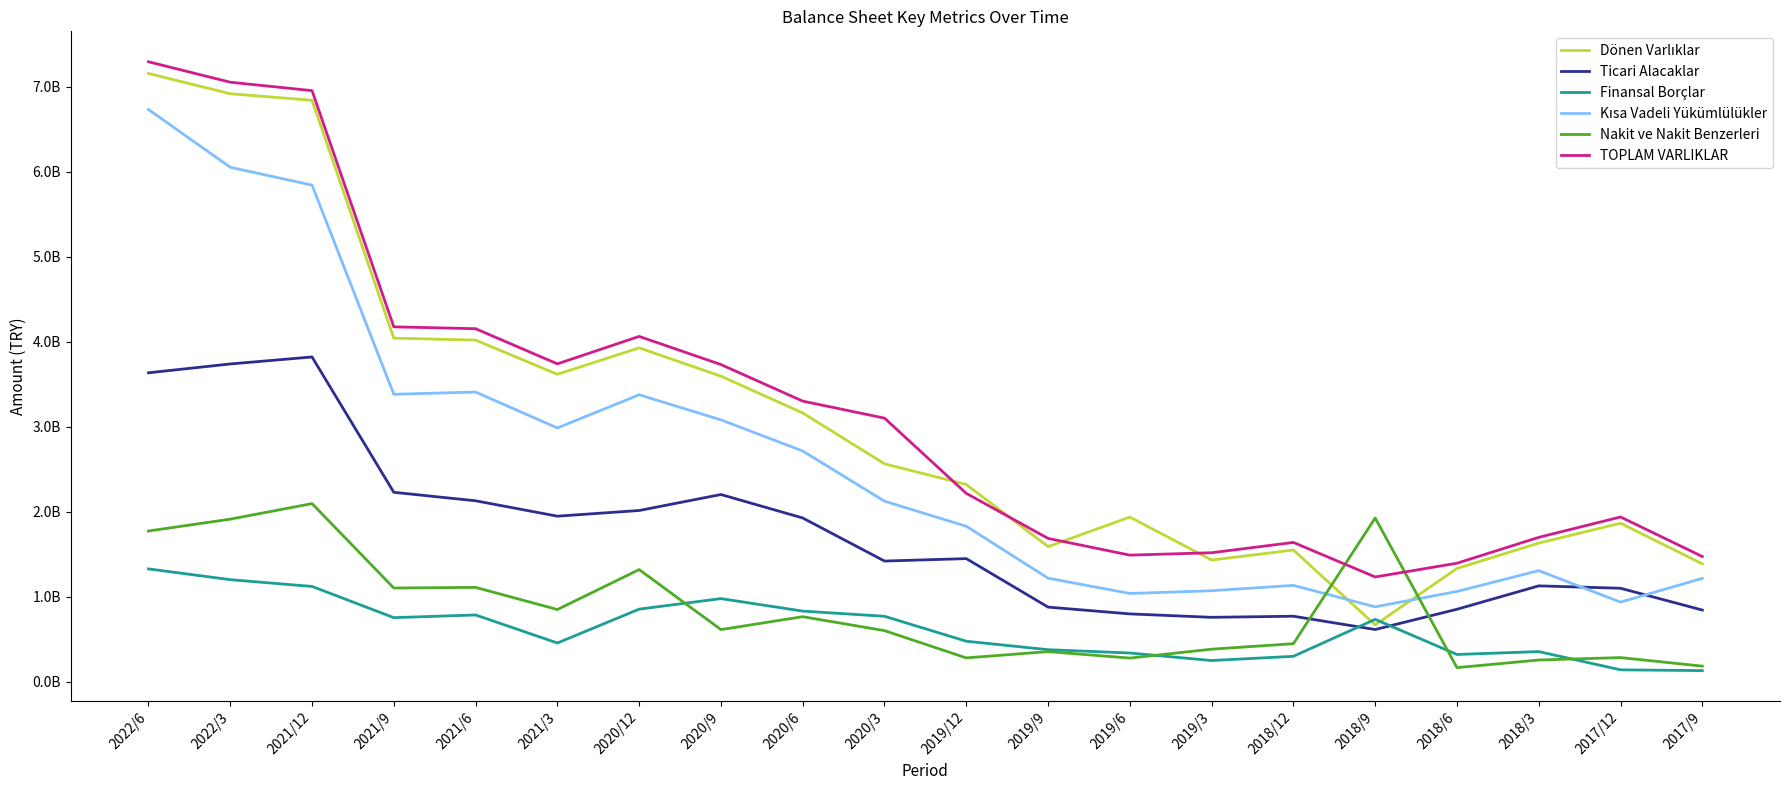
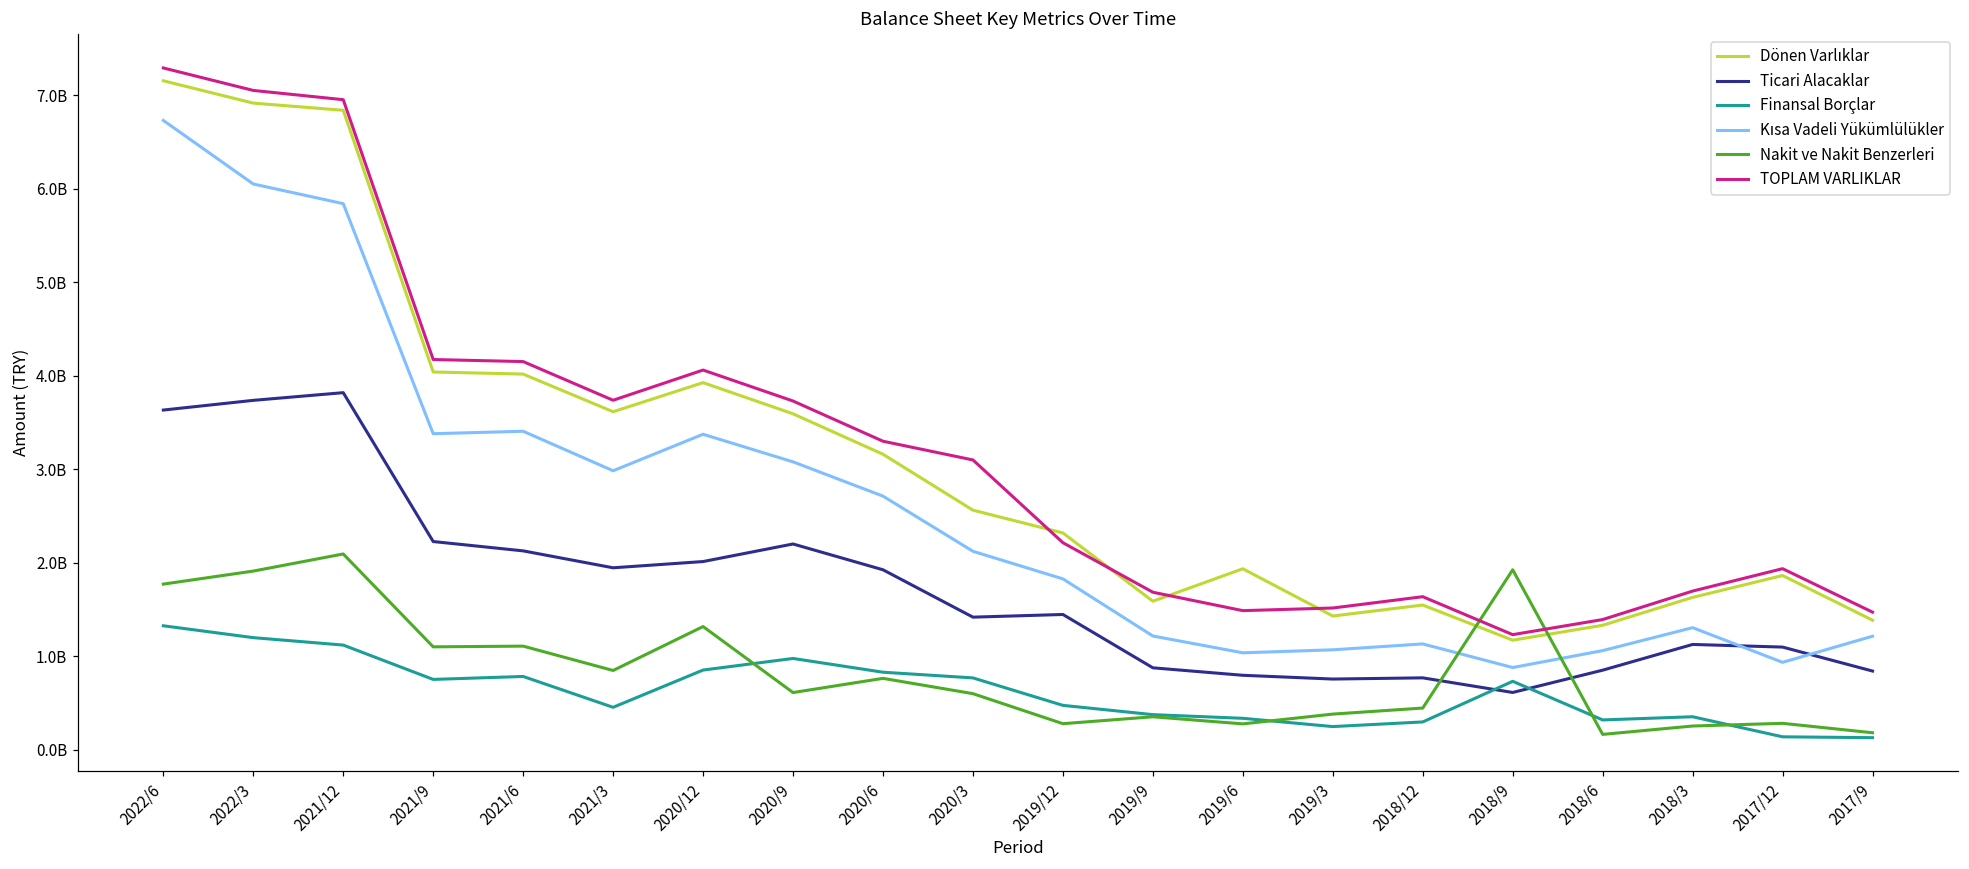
  {
    "Dönen Varlıklar": {
      "2022/6": 7200000000,
      "2022/3": 6900000000,
      "2021/12": 6800000000,
      "2021/9": 4000000000,
      "2021/6": 4000000000,
      "2021/3": 3600000000,
      "2020/12": 3900000000,
      "2020/9": 3600000000,
      "2020/6": 3200000000,
      "2020/3": 2600000000,
      "2019/12": 2300000000,
      "2019/9": 1600000000,
      "2019/6": 1900000000,
      "2019/3": 1400000000,
      "2018/12": 1500000000,
-     "2018/9": 700000000,
+     "2018/9": 1200000000,
      "2018/6": 1300000000,
      "2018/3": 1600000000,
      "2017/12": 1900000000,
      "2017/9": 1400000000
    },
    "Ticari Alacaklar": {
      "2022/6": 3600000000,
      "2022/3": 3700000000,
      "2021/12": 3800000000,
      "2021/9": 2200000000,
      "2021/6": 2100000000,
      "2021/3": 1900000000,
      "2020/12": 2000000000,
      "2020/9": 2200000000,
      "2020/6": 1900000000,
      "2020/3": 1400000000,
      "2019/12": 1400000000,
      "2019/9": 900000000,
      "2019/6": 800000000,
      "2019/3": 800000000,
      "2018/12": 800000000,
      "2018/9": 600000000,
      "2018/6": 900000000,
      "2018/3": 1100000000,
      "2017/12": 1100000000,
      "2017/9": 800000000
    },
    "Finansal Borçlar": {
      "2022/6": 1300000000,
      "2022/3": 1200000000,
      "2021/12": 1100000000,
      "2021/9": 800000000,
      "2021/6": 800000000,
      "2021/3": 500000000,
      "2020/12": 900000000,
      "2020/9": 1000000000,
      "2020/6": 800000000,
      "2020/3": 800000000,
      "2019/12": 500000000,
      "2019/6": 300000000,
      "2019/3": 200000000,
      "2018/12": 300000000,
      "2018/9": 700000000,
      "2018/6": 300000000,
      "2018/3": 400000000,
      "2017/12": 100000000,
      "2017/9": 100000000
    },
    "Kısa Vadeli Yükümlülükler": {
      "2022/6": 6700000000,
      "2022/3": 6100000000,
      "2021/12": 5800000000,
      "2021/9": 3400000000,
      "2021/6": 3400000000,
      "2021/3": 3000000000,
      "2020/12": 3400000000,
      "2020/9": 3100000000,
      "2020/6": 2700000000,
      "2020/3": 2100000000,
      "2019/12": 1800000000,
      "2019/9": 1200000000,
      "2019/6": 1000000000,
      "2019/3": 1100000000,
      "2018/12": 1100000000,
      "2018/9": 900000000,
      "2018/6": 1100000000,
      "2018/3": 1300000000,
      "2017/12": 900000000,
      "2017/9": 1200000000
    },
    "Nakit ve Nakit Benzerleri": {
      "2022/6": 1800000000,
      "2022/3": 1900000000,
      "2021/12": 2100000000,
      "2021/9": 1100000000,
      "2021/6": 1100000000,
      "2021/3": 800000000,
      "2020/12": 1300000000,
      "2020/9": 600000000,
      "2020/6": 800000000,
      "2020/3": 600000000,
      "2019/12": 300000000,
      "2019/6": 300000000,
      "2019/3": 400000000,
      "2018/12": 400000000,
      "2018/9": 1900000000,
      "2018/6": 200000000,
      "2018/3": 300000000,
      "2017/12": 300000000,
      "2017/9": 200000000
    },
    "TOPLAM VARLIKLAR": {
      "2022/6": 7300000000,
      "2022/3": 7100000000,
      "2021/12": 7000000000,
      "2021/9": 4200000000,
      "2021/6": 4200000000,
      "2021/3": 3700000000,
      "2020/12": 4100000000,
      "2020/9": 3700000000,
      "2020/6": 3300000000,
      "2020/3": 3100000000,
      "2019/12": 2200000000,
      "2019/9": 1700000000,
      "2019/6": 1500000000,
      "2019/3": 1500000000,
      "2018/12": 1600000000,
      "2018/9": 1200000000,
      "2018/6": 1400000000,
      "2018/3": 1700000000,
      "2017/12": 1900000000,
      "2017/9": 1500000000
    }
  }
